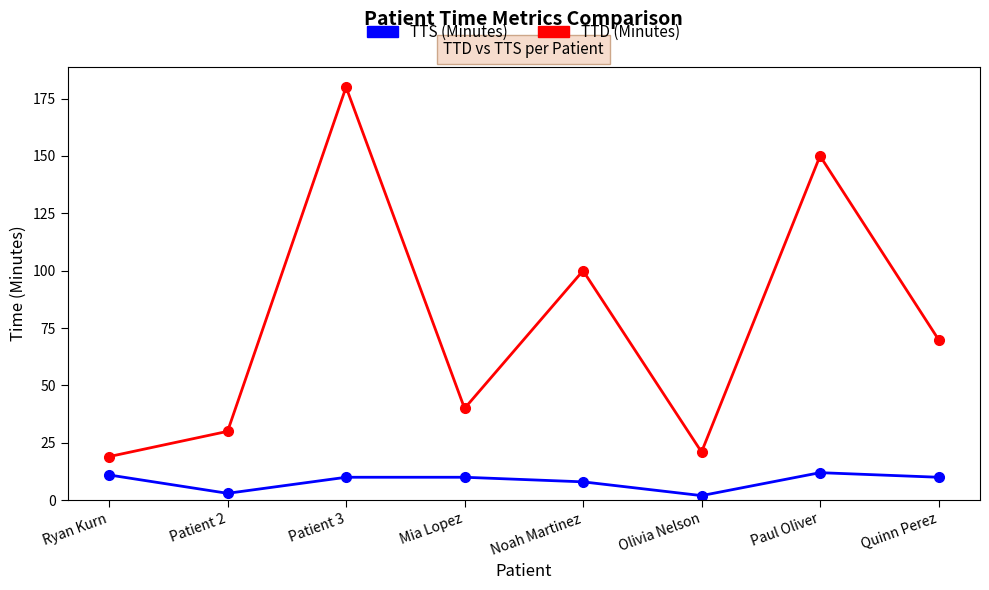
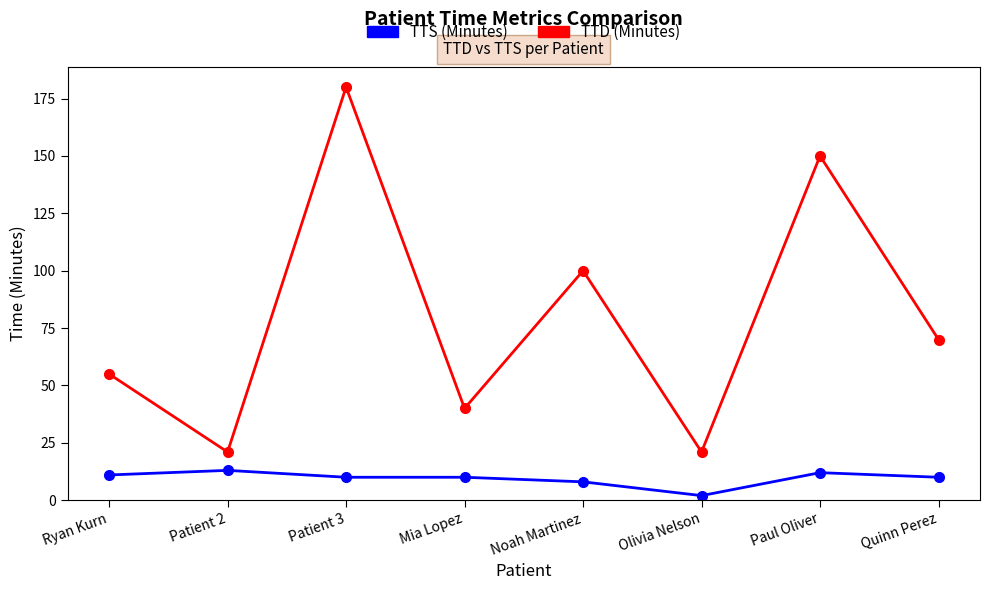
  {
    "TTD (Minutes)": {
-     "Ryan Kurn": 19,
-     "Patient 2": 30,
+     "Ryan Kurn": 55,
+     "Patient 2": 21,
      "Patient 3": 180,
      "Mia Lopez": 40,
      "Noah Martinez": 100,
      "Olivia Nelson": 21,
      "Paul Oliver": 150,
      "Quinn Perez": 70
    },
    "TTS (Minutes)": {
      "Ryan Kurn": 11,
-     "Patient 2": 3,
+     "Patient 2": 13,
      "Patient 3": 10,
      "Mia Lopez": 10,
      "Noah Martinez": 8,
      "Olivia Nelson": 2,
      "Paul Oliver": 12,
      "Quinn Perez": 10
    }
  }
